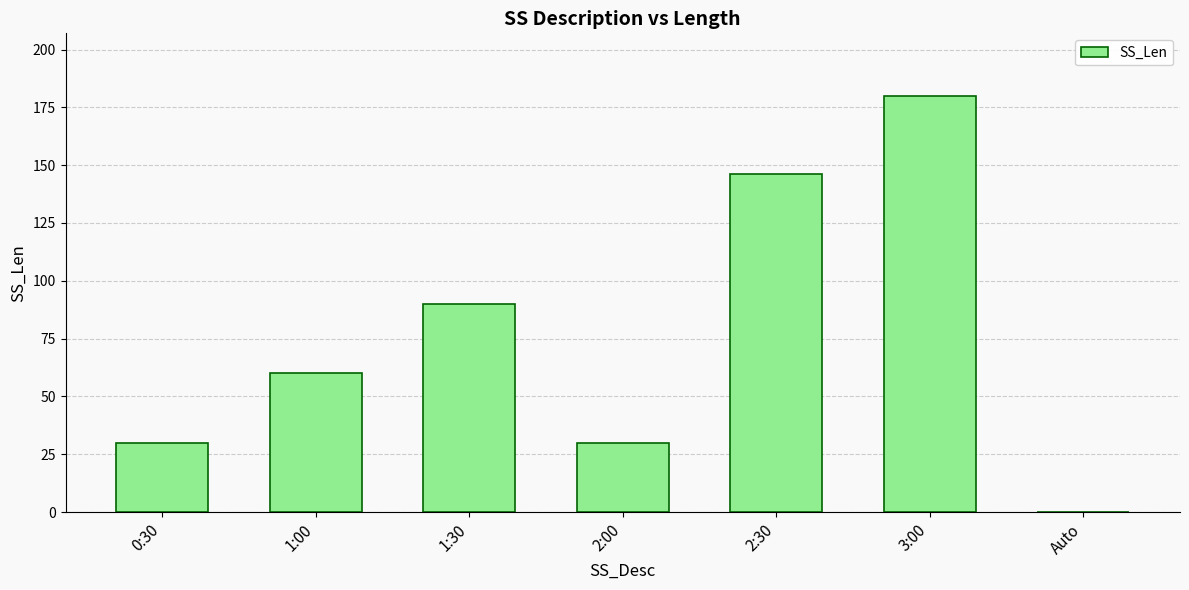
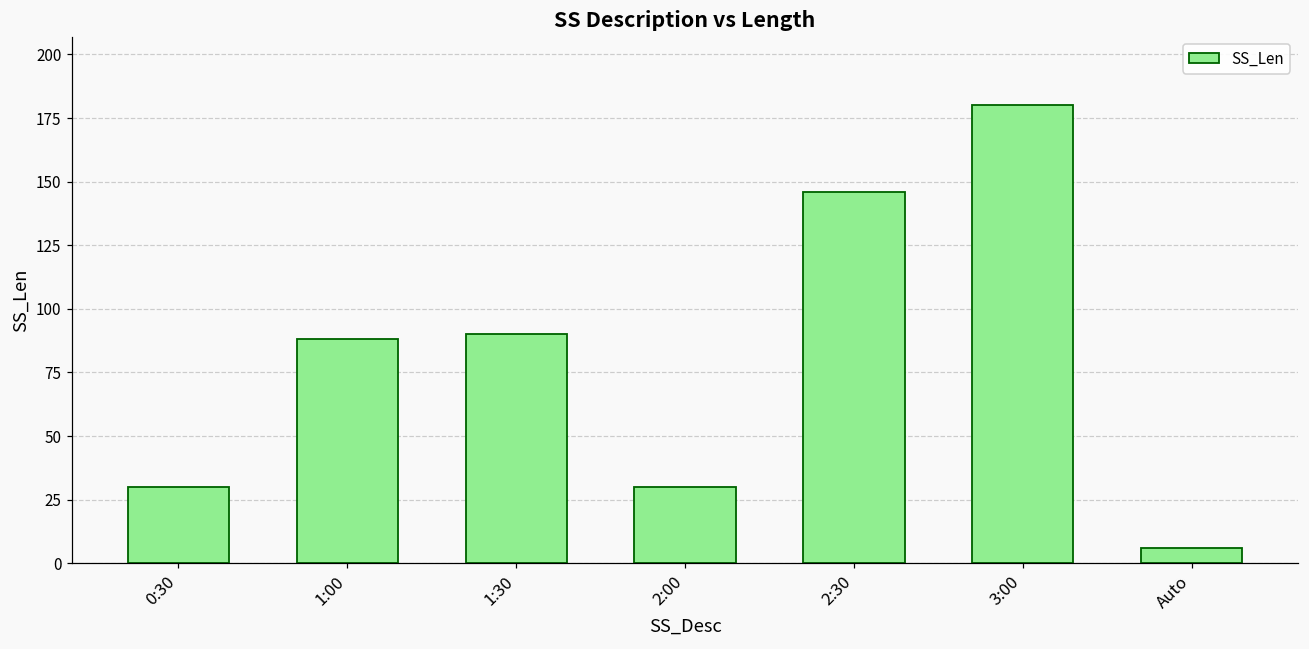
  {
    "0:30": 30,
-   "1:00": 60,
+   "1:00": 88,
    "1:30": 90,
    "2:00": 30,
    "2:30": 146,
    "3:00": 180,
-   "Auto": 0
+   "Auto": 6
  }
